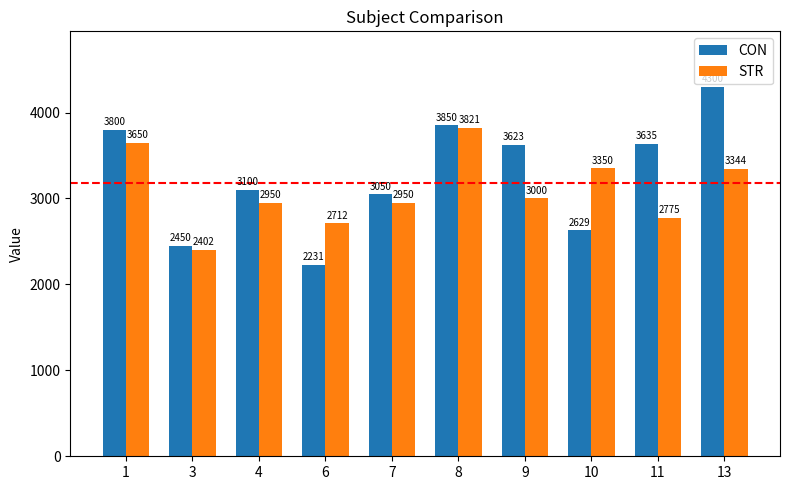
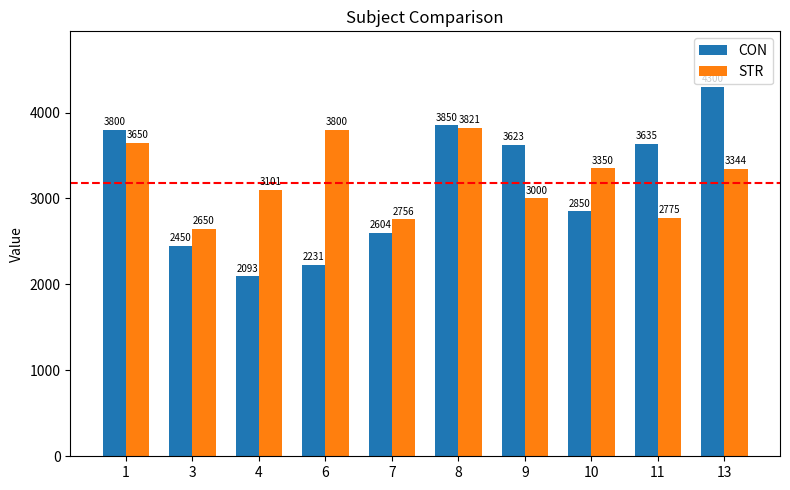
  {
    "CON": {
      "1": 3800,
      "3": 2450,
-     "4": 3100,
+     "4": 2093,
      "6": 2231,
-     "7": 3050,
+     "7": 2604,
      "8": 3850,
      "9": 3623,
-     "10": 2629,
+     "10": 2850,
      "11": 3635
    },
    "STR": {
      "1": 3650,
-     "3": 2402,
-     "4": 2950,
-     "6": 2712,
-     "7": 2950,
+     "3": 2650,
+     "4": 3101,
+     "6": 3800,
+     "7": 2756,
      "8": 3821,
      "9": 3000,
      "10": 3350,
      "11": 2775,
      "13": 3344
    }
  }
